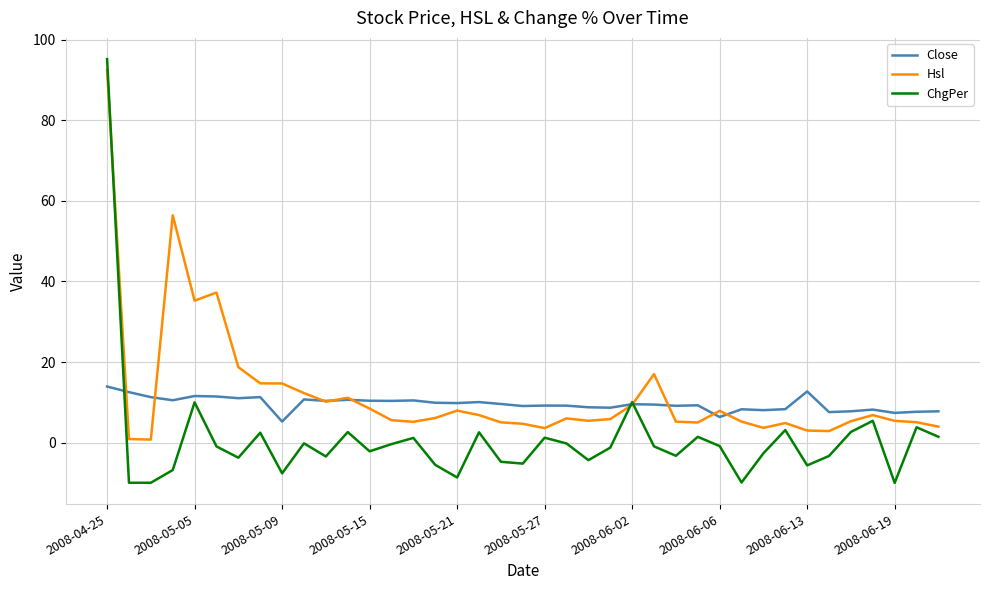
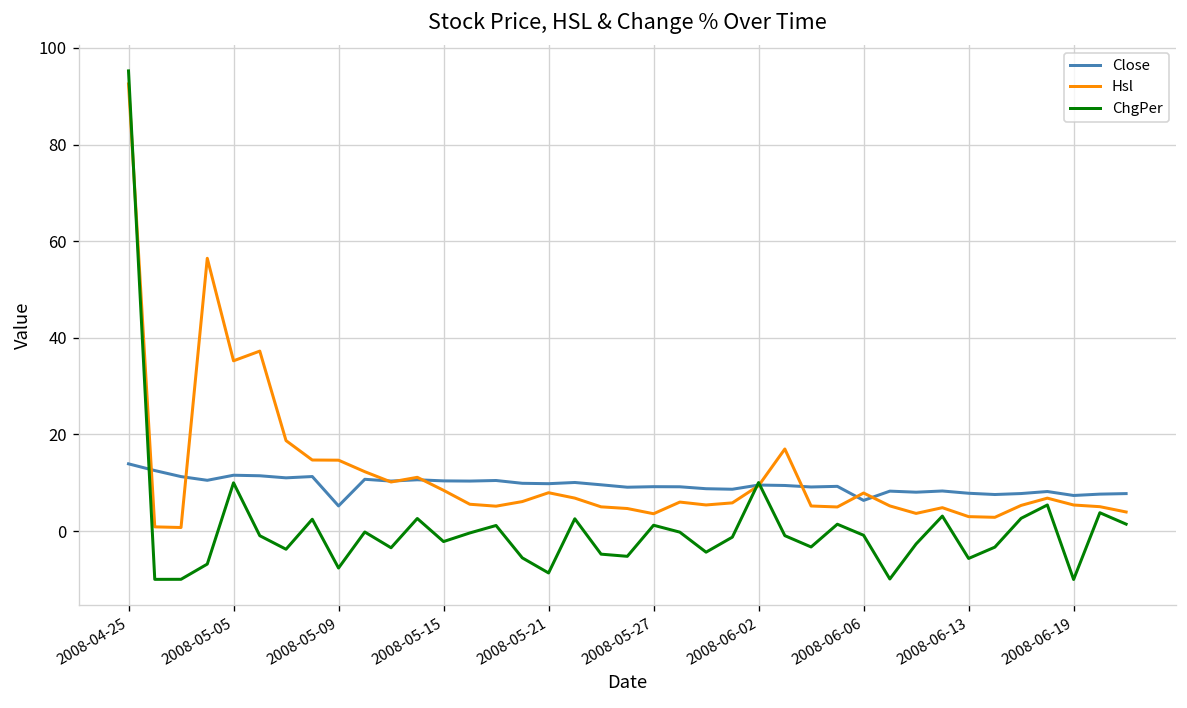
  {
    "Close": {
      "2008-04-25": 14,
      "2008-05-05": 12,
      "2008-05-09": 5,
      "2008-05-15": 10,
      "2008-05-21": 10,
      "2008-05-27": 9,
      "2008-06-06": 6,
-     "2008-06-13": 13,
+     "2008-06-13": 8,
      "2008-06-19": 7
    },
    "Hsl": {
      "2008-04-25": 93,
      "2008-05-05": 35,
      "2008-05-09": 15,
      "2008-05-15": 8,
      "2008-05-21": 8,
      "2008-05-27": 4,
      "2008-06-06": 8,
      "2008-06-13": 3,
      "2008-06-19": 5
    },
    "ChgPer": {
      "2008-04-25": 95,
      "2008-05-05": 10,
      "2008-05-09": -8,
      "2008-05-15": -2,
      "2008-05-21": -9,
      "2008-05-27": 1,
      "2008-06-06": -1,
      "2008-06-13": -6,
      "2008-06-19": -10
    }
  }
